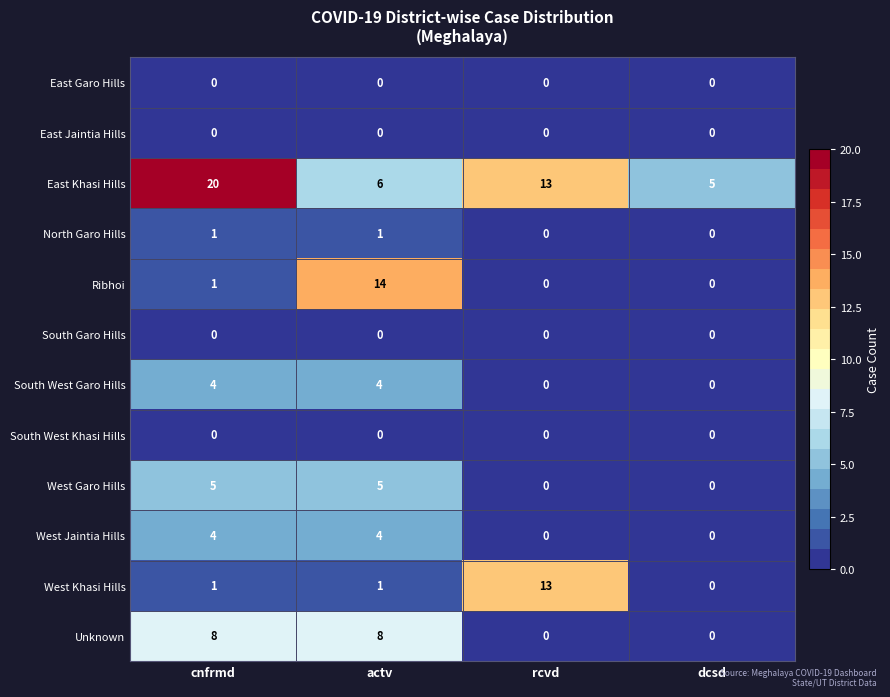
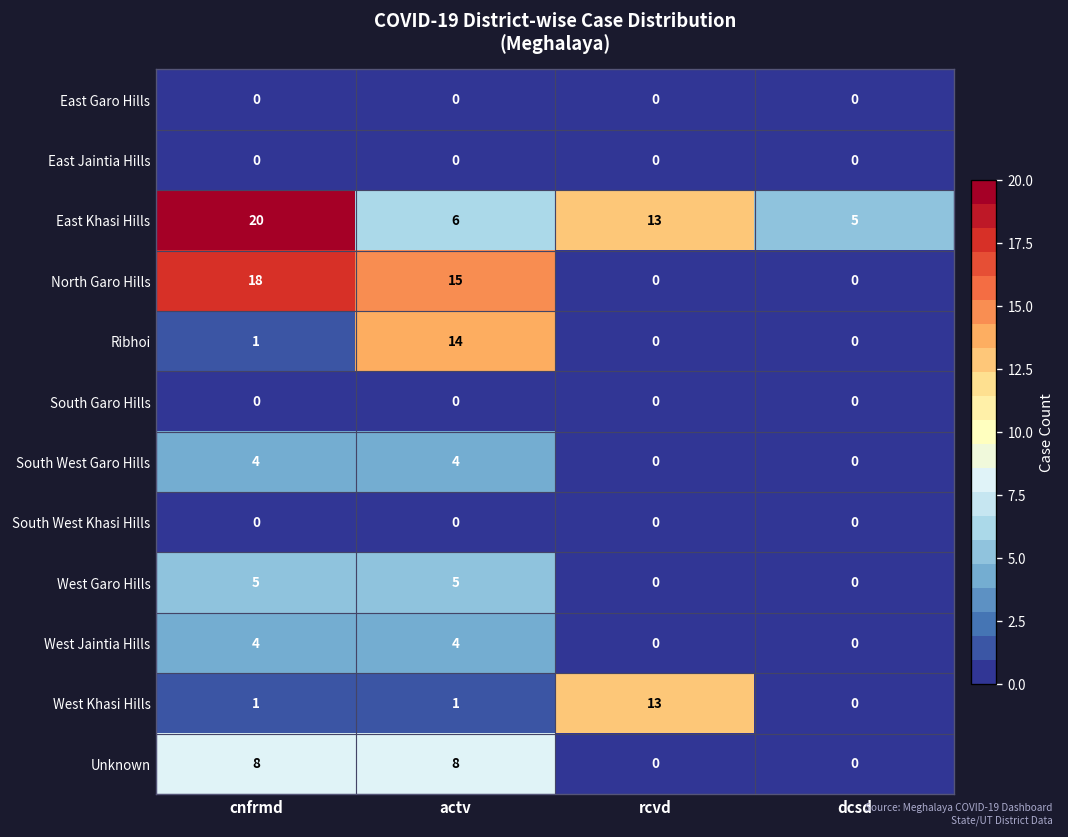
  {
    "East Garo Hills": {
      "cnfrmd": 0,
      "actv": 0,
      "rcvd": 0,
      "dcsd": 0
    },
    "East Jaintia Hills": {
      "cnfrmd": 0,
      "actv": 0,
      "rcvd": 0,
      "dcsd": 0
    },
    "East Khasi Hills": {
      "cnfrmd": 20,
      "actv": 6,
      "rcvd": 13,
      "dcsd": 5
    },
    "North Garo Hills": {
-     "cnfrmd": 1,
-     "actv": 1,
+     "cnfrmd": 18,
+     "actv": 15,
      "rcvd": 0,
      "dcsd": 0
    },
    "Ribhoi": {
      "cnfrmd": 1,
      "actv": 14,
      "rcvd": 0,
      "dcsd": 0
    },
    "South Garo Hills": {
      "cnfrmd": 0,
      "actv": 0,
      "rcvd": 0,
      "dcsd": 0
    },
    "South West Garo Hills": {
      "cnfrmd": 4,
      "actv": 4,
      "rcvd": 0,
      "dcsd": 0
    },
    "South West Khasi Hills": {
      "cnfrmd": 0,
      "actv": 0,
      "rcvd": 0,
      "dcsd": 0
    },
    "West Garo Hills": {
      "cnfrmd": 5,
      "actv": 5,
      "rcvd": 0,
      "dcsd": 0
    },
    "West Jaintia Hills": {
      "cnfrmd": 4,
      "actv": 4,
      "rcvd": 0,
      "dcsd": 0
    },
    "West Khasi Hills": {
      "cnfrmd": 1,
      "actv": 1,
      "rcvd": 13,
      "dcsd": 0
    },
    "Unknown": {
      "cnfrmd": 8,
      "actv": 8,
      "rcvd": 0,
      "dcsd": 0
    }
  }
